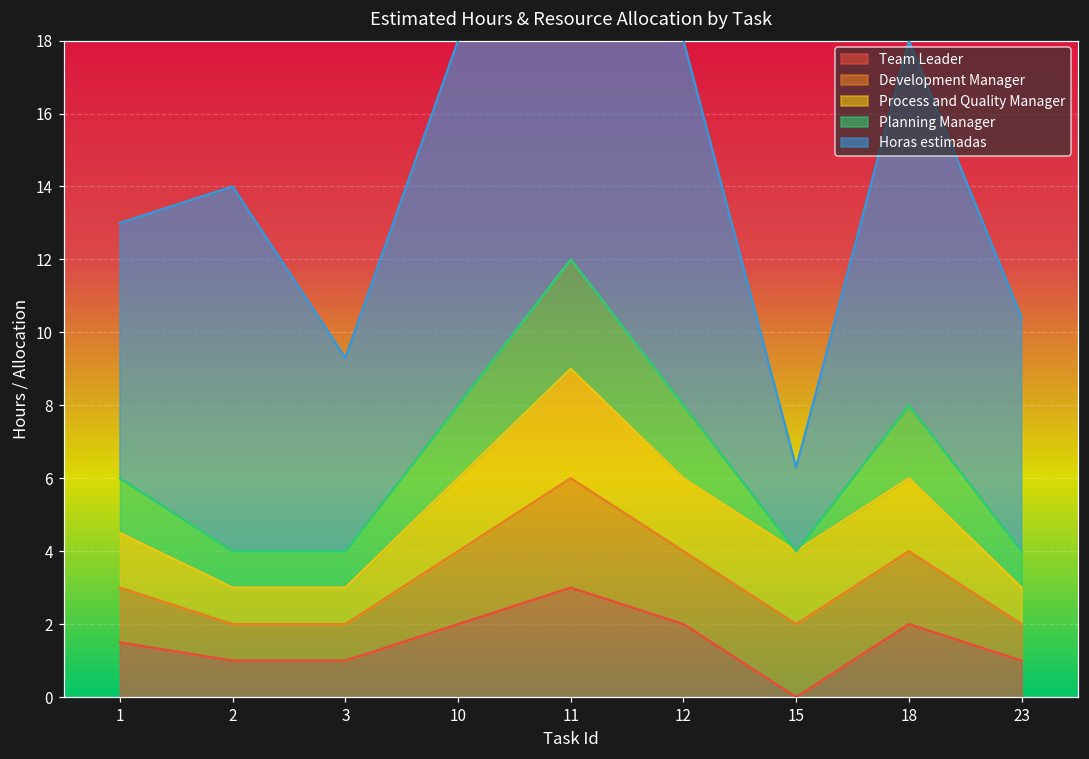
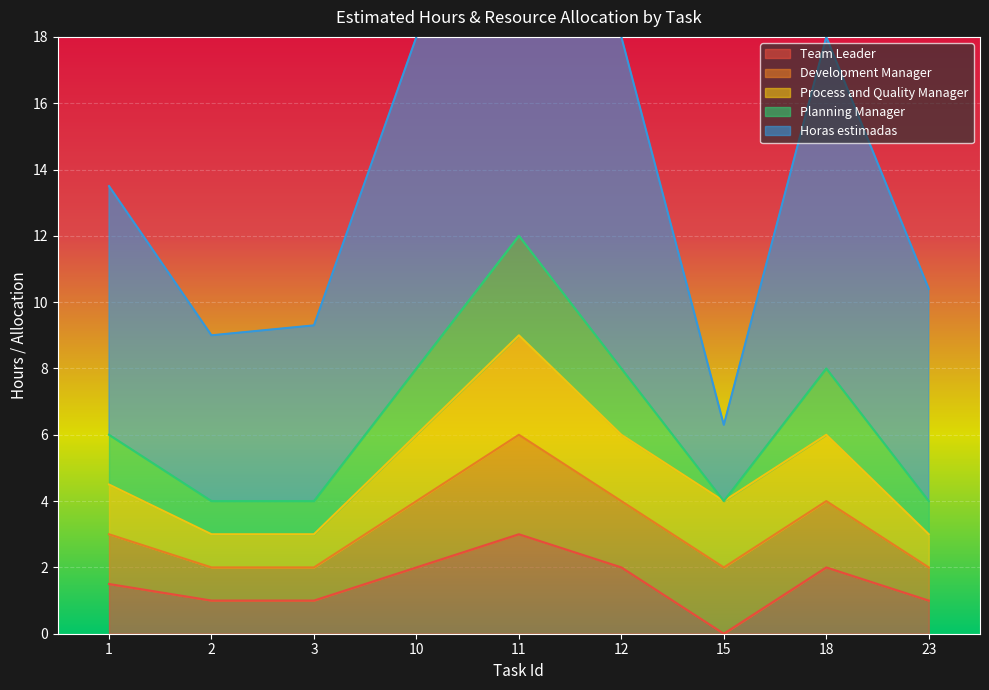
  {
    "Process and Quality Manager": {
      "1": 1.5,
      "2": 1.0,
      "3": 1.0,
      "10": 2.0,
      "11": 3.0,
      "12": 2.0,
      "18": 2.0,
      "23": 1.0
    },
    "Planning Manager": {
      "1": 1.5,
      "2": 1.0,
      "3": 1.0,
      "10": 2.0,
      "11": 3.0,
      "12": 2.0,
      "18": 2.0,
      "23": 1.0
    },
    "Horas estimadas": {
-     "1": 7.0,
-     "2": 10,
+     "1": 7.5,
+     "2": 5,
      "3": 5.3,
      "10": 10.0,
      "12": 10.0,
      "15": 2.3,
      "18": 10.0,
      "23": 6.4
    }
  }
